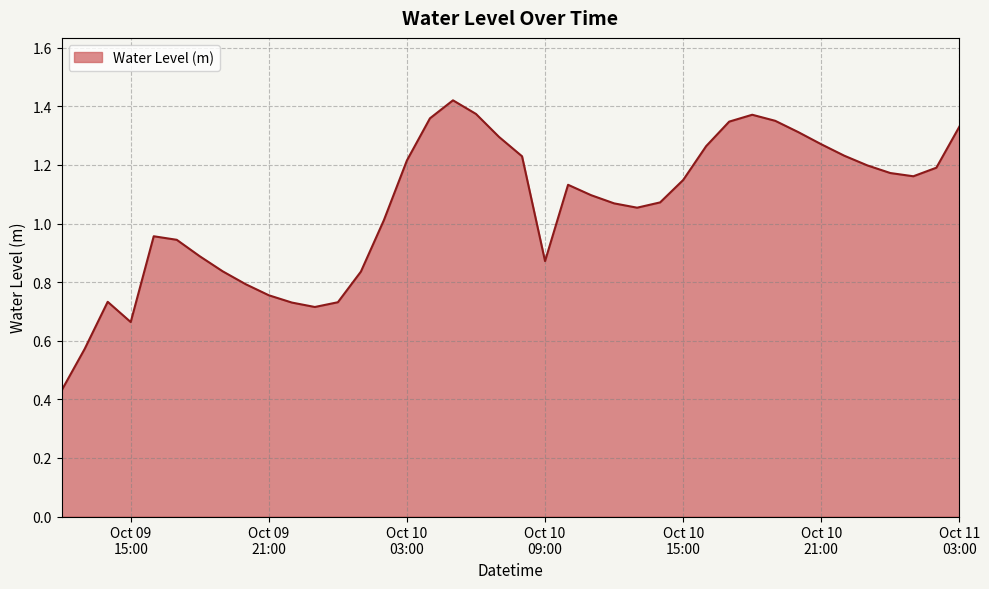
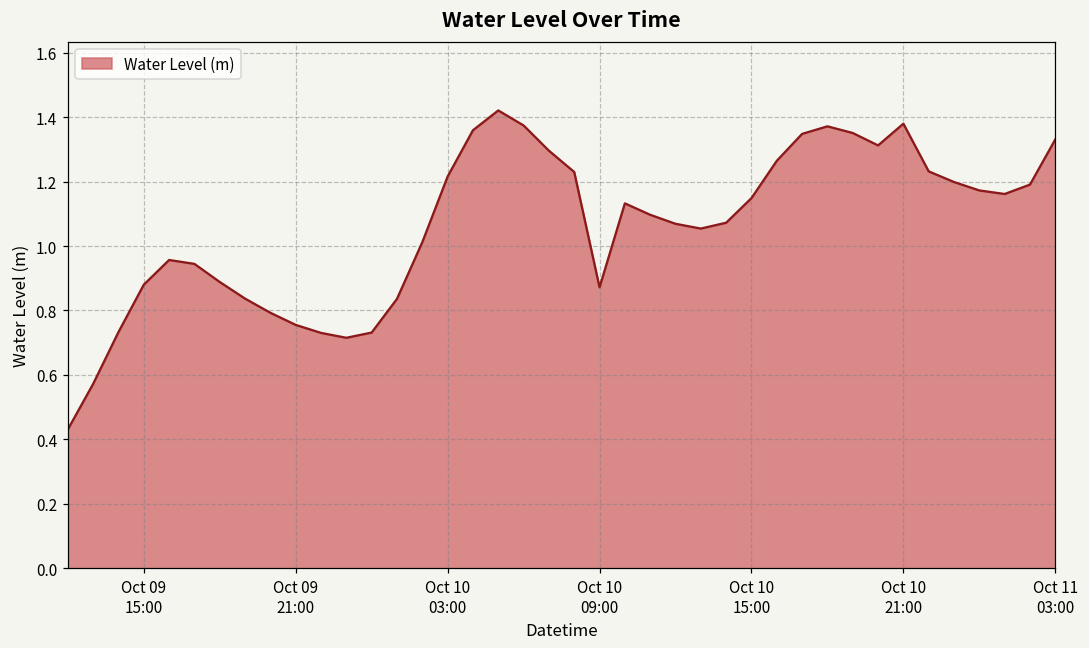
  {
-   "Oct 09 15:00": 0.66,
+   "Oct 09 15:00": 0.88,
    "Oct 09 21:00": 0.76,
    "Oct 10 03:00": 1.22,
    "Oct 10 09:00": 0.87,
    "Oct 10 15:00": 1.15,
-   "Oct 10 21:00": 1.27,
+   "Oct 10 21:00": 1.38,
    "Oct 11 03:00": 1.33
  }
